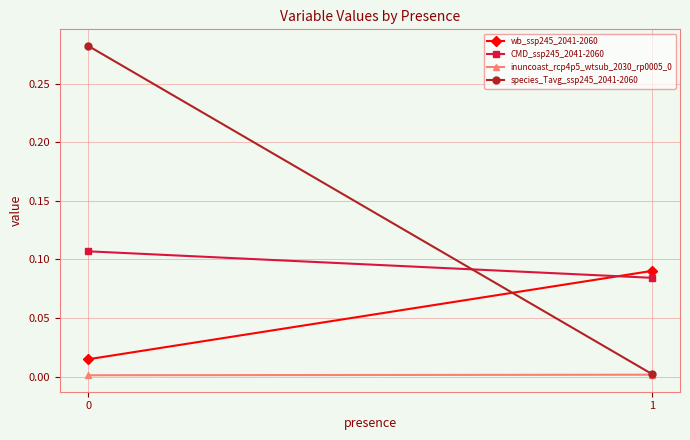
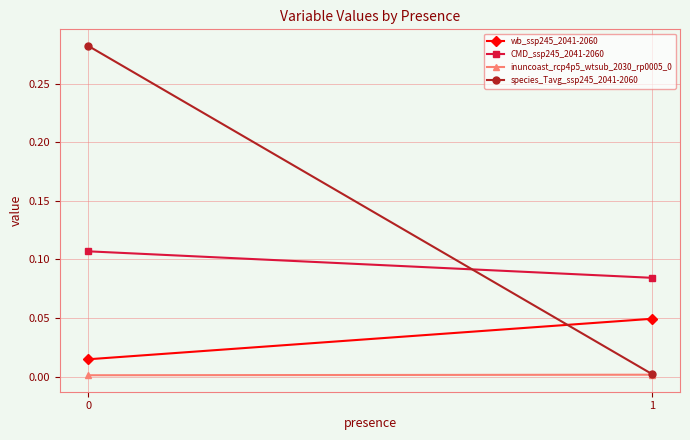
  {
    "wb_ssp245_2041-2060": {
      "0": 0.015,
-     "1": 0.090
+     "1": 0.049
    },
    "inuncoast_rcp4p5_wtsub_2030_rp0005_0": {
      "0": 0.001
    }
  }
